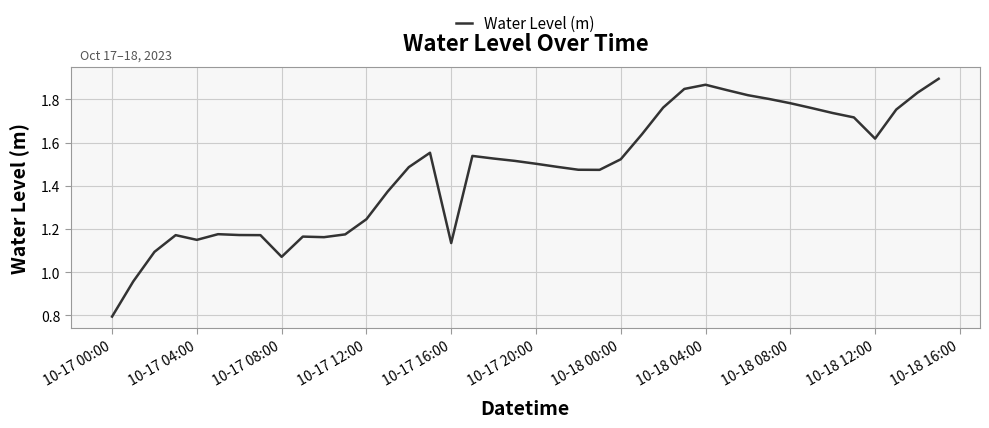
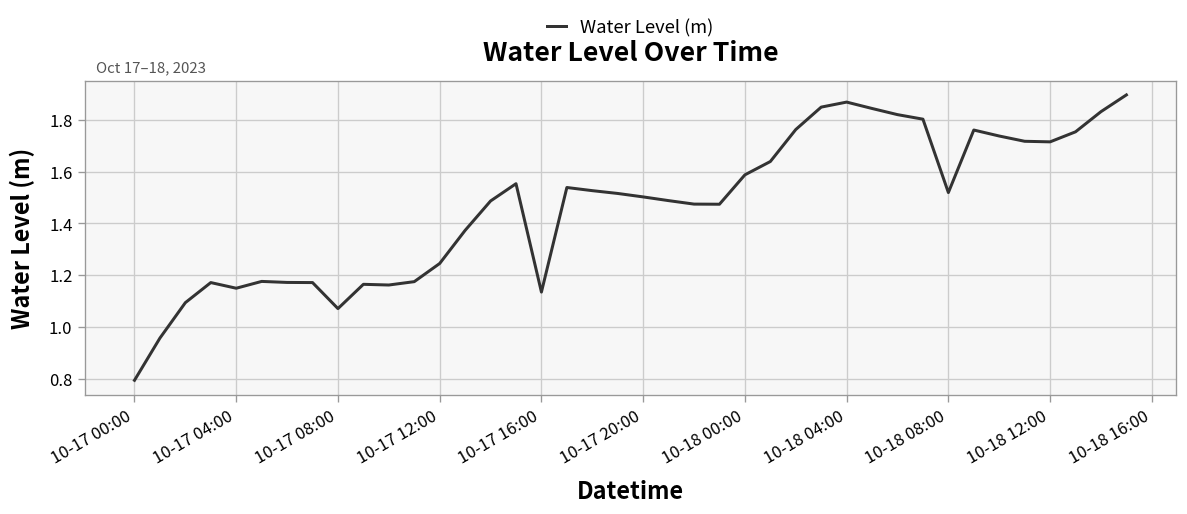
  {
    "10-17 00:00": 0.79,
    "10-17 04:00": 1.15,
    "10-17 08:00": 1.07,
    "10-17 12:00": 1.25,
    "10-17 16:00": 1.14,
    "10-17 20:00": 1.50,
-   "10-18 00:00": 1.52,
+   "10-18 00:00": 1.59,
    "10-18 04:00": 1.87,
-   "10-18 08:00": 1.78,
-   "10-18 12:00": 1.62
+   "10-18 08:00": 1.52,
+   "10-18 12:00": 1.71
  }
